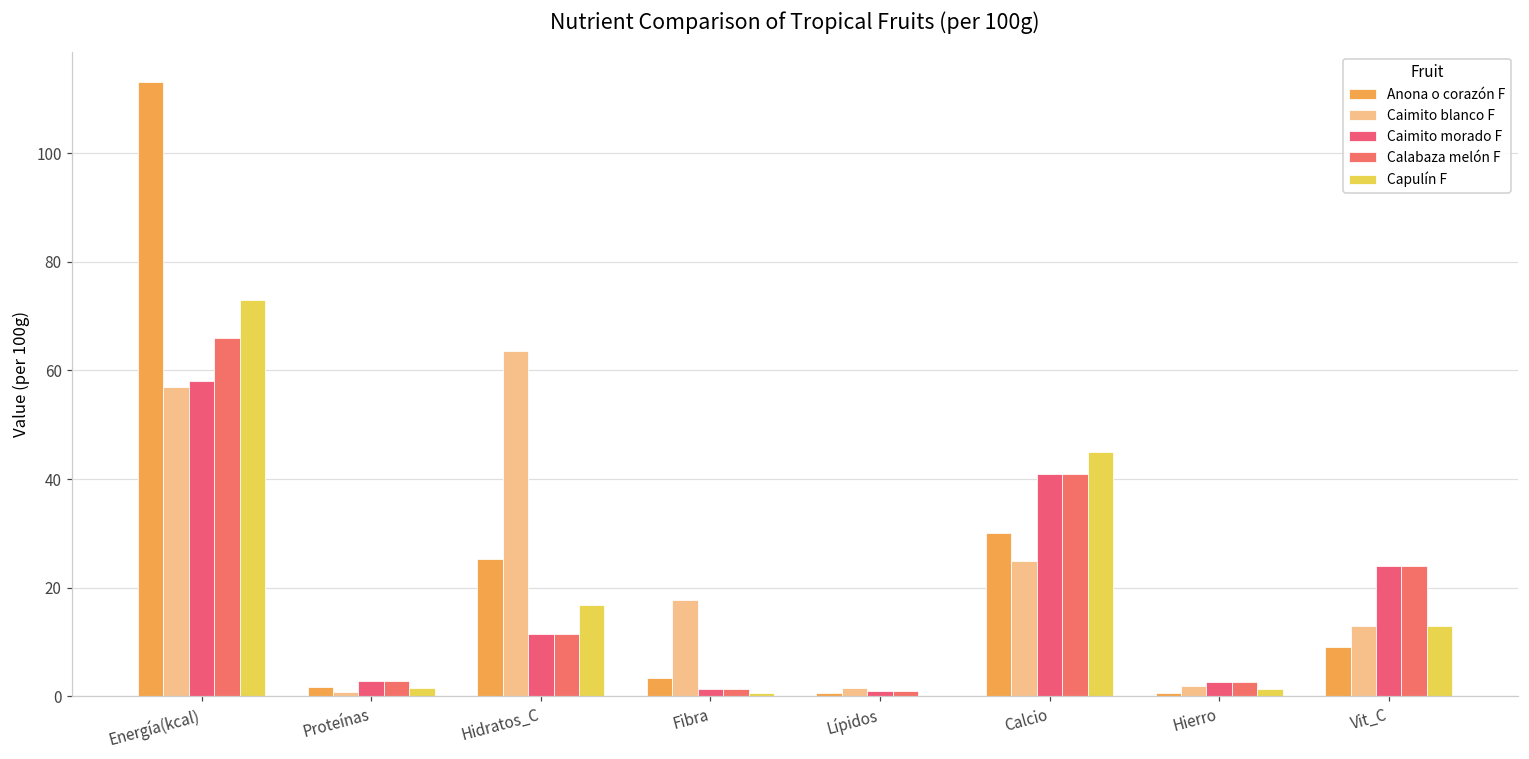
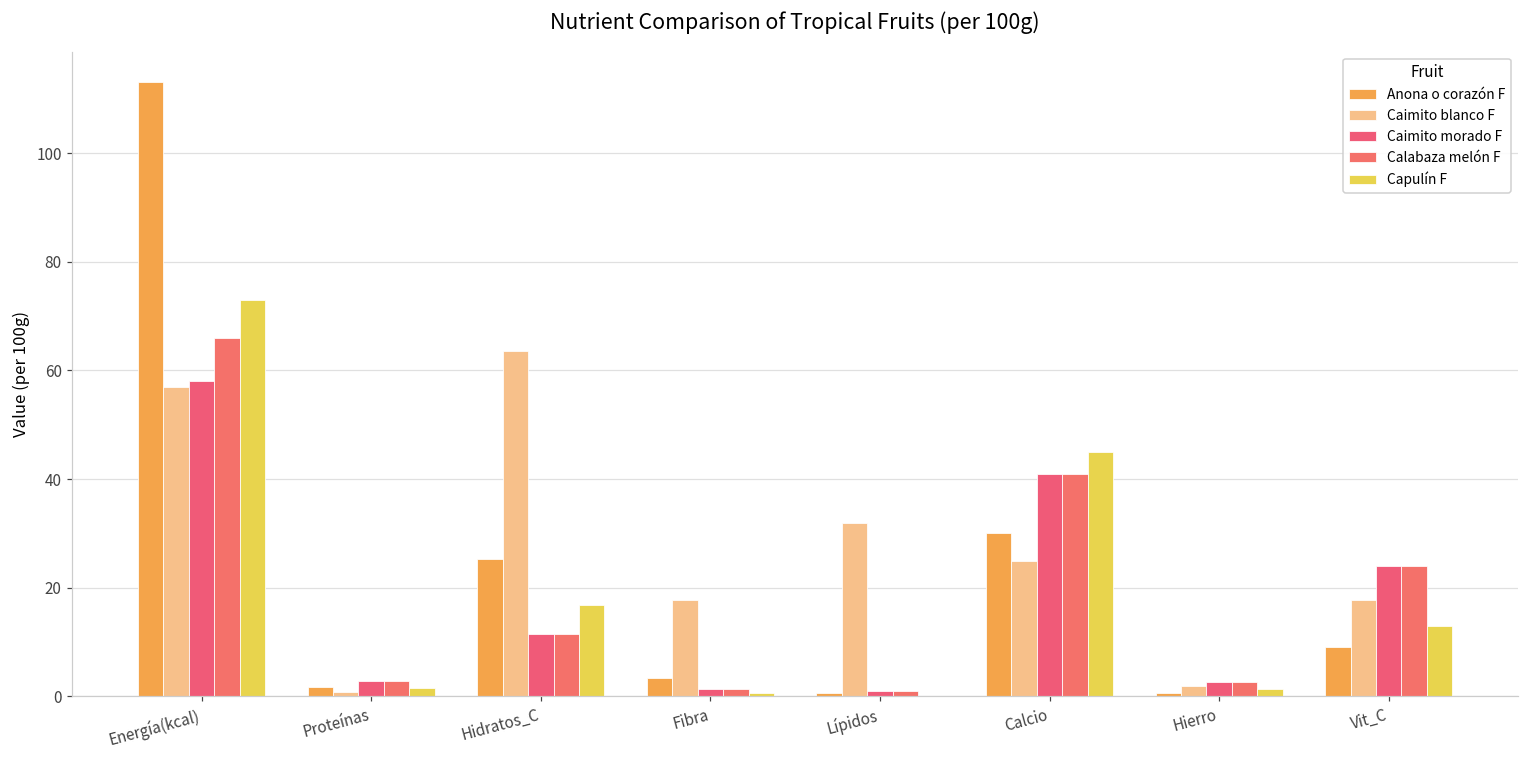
  {
    "Caimito blanco F": {
      "Energía(kcal)": 57,
      "Proteínas": 1,
      "Hidratos_C": 64,
      "Fibra": 18,
-     "Lípidos": 2,
+     "Lípidos": 32,
      "Calcio": 25,
      "Hierro": 2,
-     "Vit_C": 13
+     "Vit_C": 18
    }
  }
